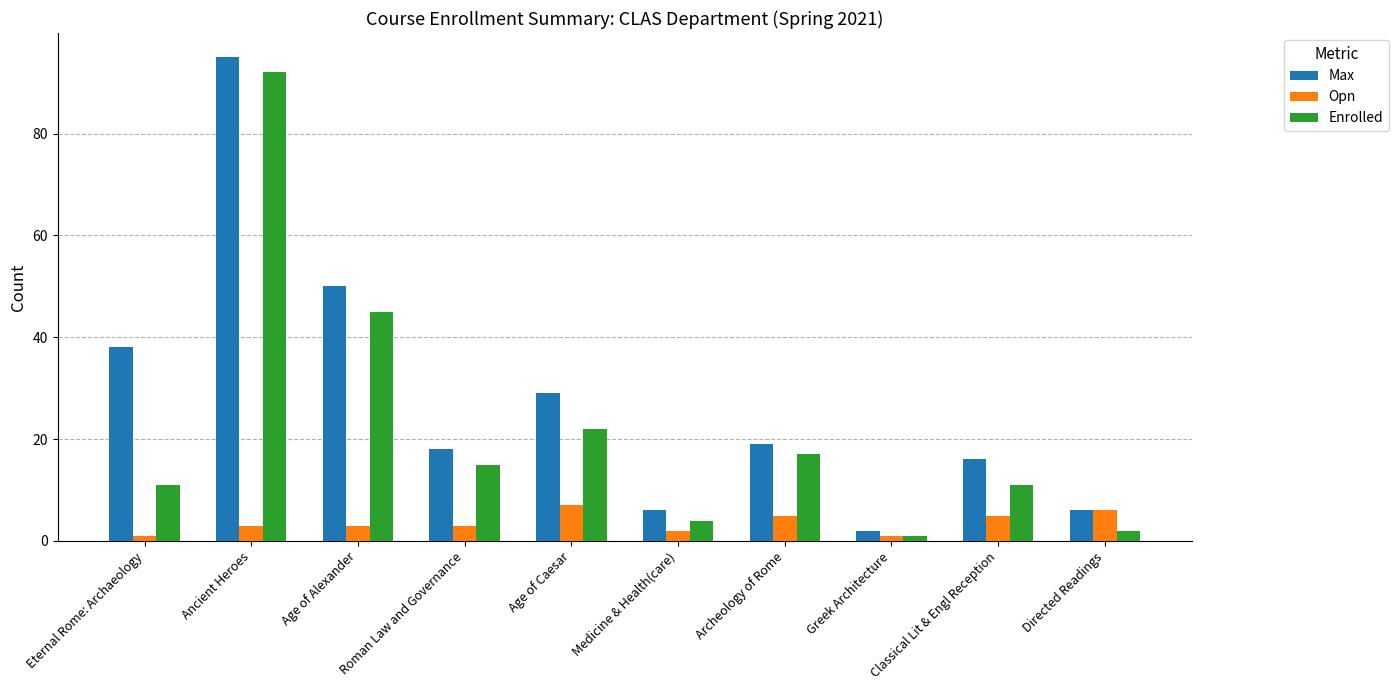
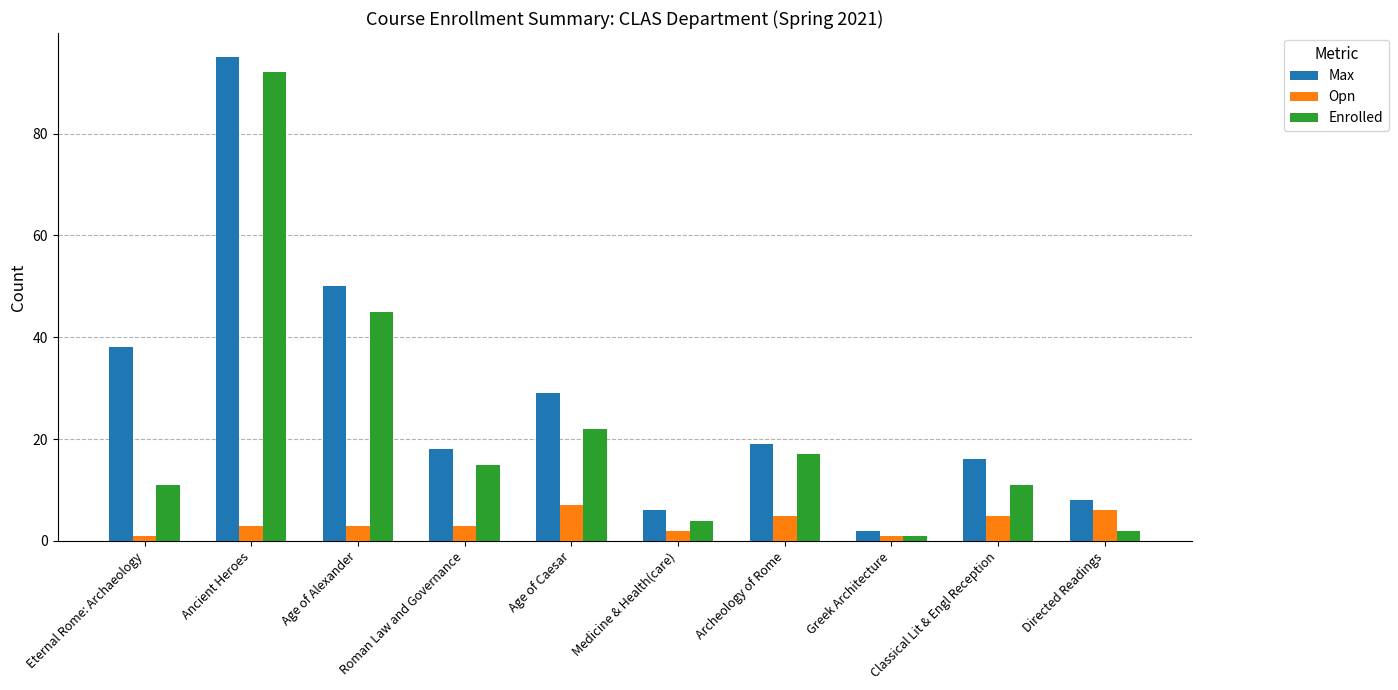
  {
    "Max": {
      "Eternal Rome: Archaeology": 38,
      "Ancient Heroes": 95,
      "Age of Alexander": 50,
      "Roman Law and Governance": 18,
      "Age of Caesar": 29,
      "Medicine & Health(care)": 6,
      "Archeology of Rome": 19,
      "Greek Architecture": 2,
      "Classical Lit & Engl Reception": 16,
-     "Directed Readings": 6
+     "Directed Readings": 8
    },
    "Opn": {
      "Eternal Rome: Archaeology": 1,
      "Ancient Heroes": 3,
      "Age of Alexander": 3,
      "Roman Law and Governance": 3,
      "Age of Caesar": 7,
      "Medicine & Health(care)": 2,
      "Archeology of Rome": 5,
      "Greek Architecture": 1,
      "Classical Lit & Engl Reception": 5,
      "Directed Readings": 6
    },
    "Enrolled": {
      "Eternal Rome: Archaeology": 11,
      "Ancient Heroes": 92,
      "Age of Alexander": 45,
      "Roman Law and Governance": 15,
      "Age of Caesar": 22,
      "Medicine & Health(care)": 4,
      "Archeology of Rome": 17,
      "Greek Architecture": 1,
      "Classical Lit & Engl Reception": 11,
      "Directed Readings": 2
    }
  }
